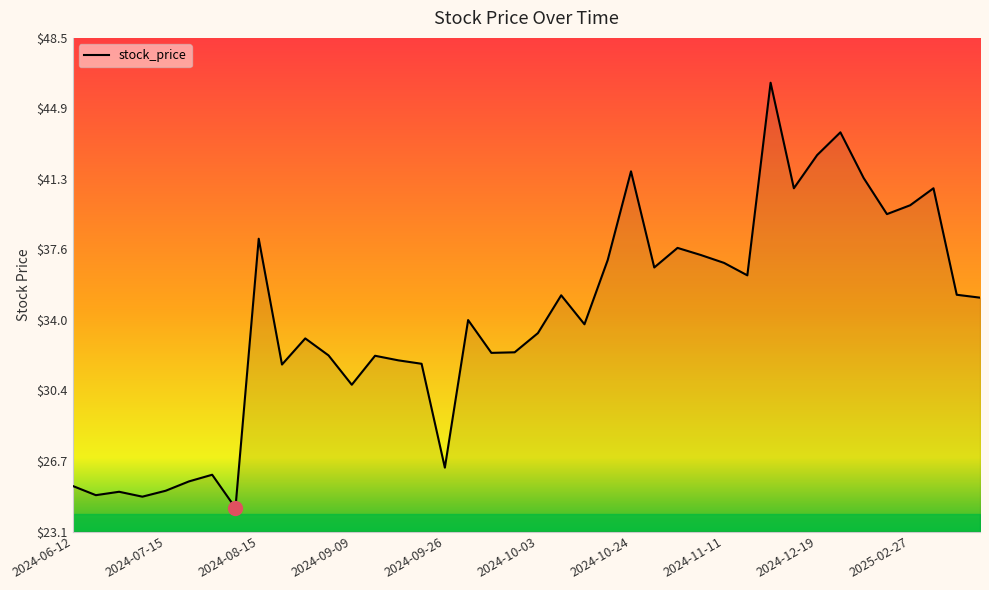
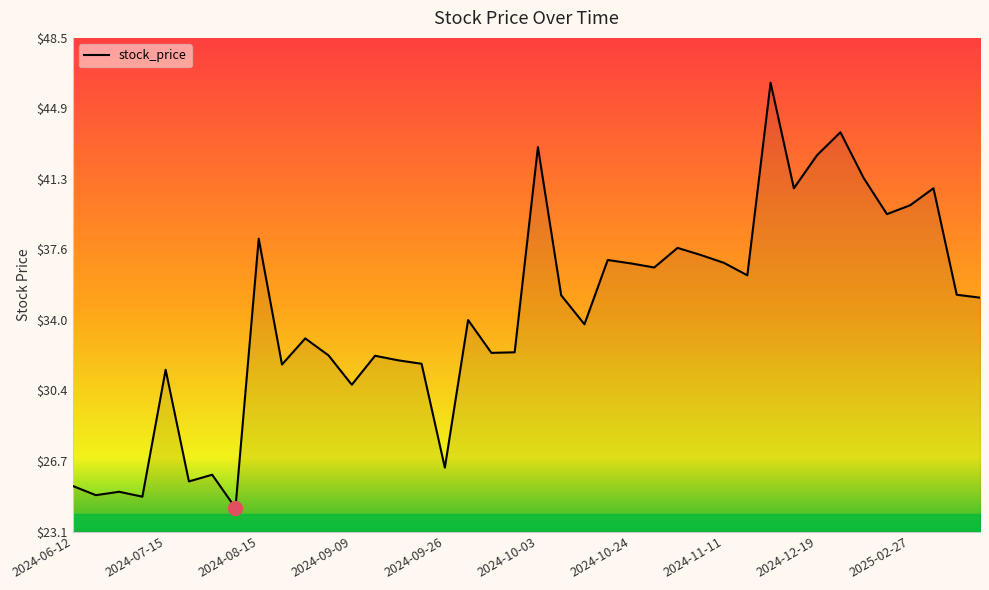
  {
    "stock_price": {
      "2024-06-12": "$25.4",
-     "2024-07-15": "$25.2",
+     "2024-07-15": "$31.4",
      "2024-08-15": "$38.2",
      "2024-09-09": "$30.7",
      "2024-09-26": "$26.4",
-     "2024-10-03": "$33.3",
-     "2024-10-24": "$41.7",
+     "2024-10-03": "$42.9",
+     "2024-10-24": "$36.9",
      "2024-11-11": "$36.9",
      "2024-12-19": "$42.5",
      "2025-02-27": "$39.9"
    }
  }
